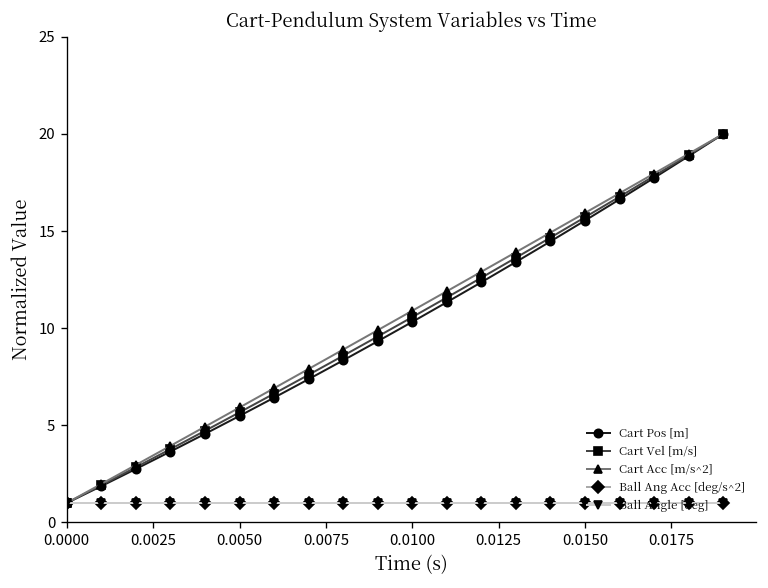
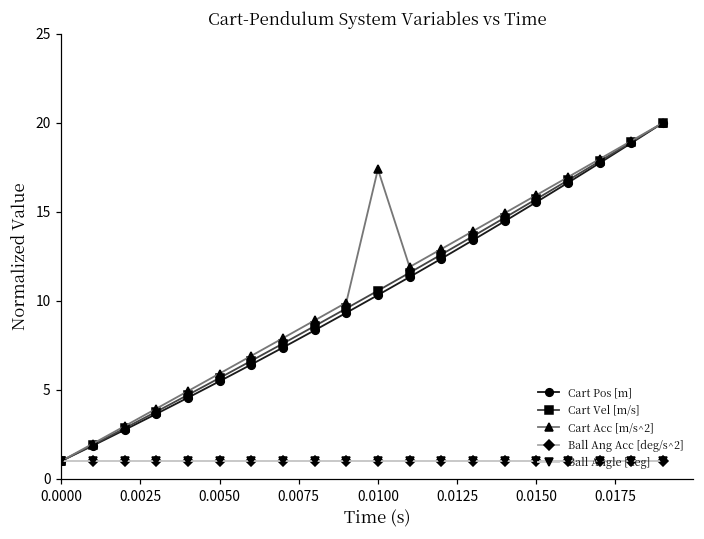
  {
    "Cart Pos [m]": {
      "0.0050": 5.5,
      "0.0100": 10.3,
      "0.0150": 15.5
    },
    "Cart Vel [m/s]": {
      "0.0050": 5.7,
      "0.0100": 10.6,
      "0.0150": 15.7
    },
    "Cart Acc [m/s^2]": {
      "0.0050": 5.9,
-     "0.0100": 10.9,
+     "0.0100": 17.4,
      "0.0150": 15.9
    },
    "Ball Angle [deg]": {
      "0.0050": 1.0,
      "0.0100": 1.0,
      "0.0150": 1.0
    }
  }
